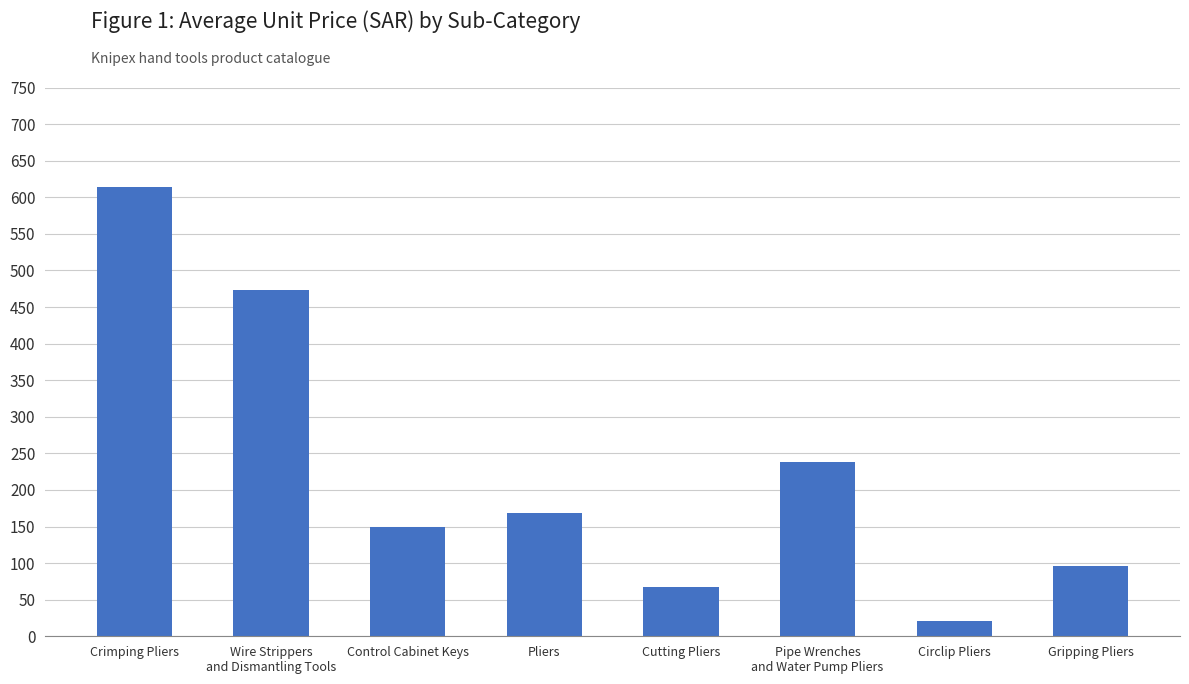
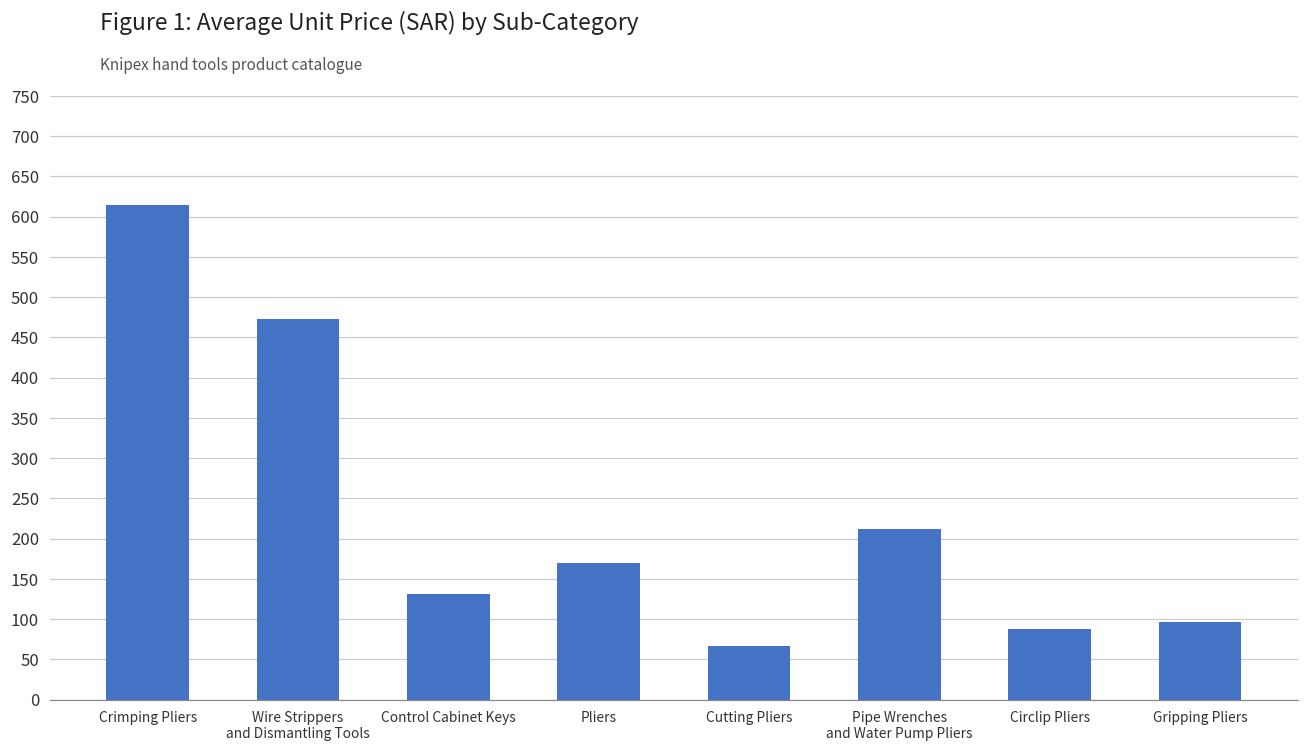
  {
    "Crimping Pliers": 610,
    "Wire Strippers and Dismantling Tools": 470,
-   "Control Cabinet Keys": 150,
+   "Control Cabinet Keys": 130,
    "Pliers": 170,
    "Cutting Pliers": 70,
-   "Pipe Wrenches and Water Pump Pliers": 240,
-   "Circlip Pliers": 20,
+   "Pipe Wrenches and Water Pump Pliers": 210,
+   "Circlip Pliers": 90,
    "Gripping Pliers": 100
  }
